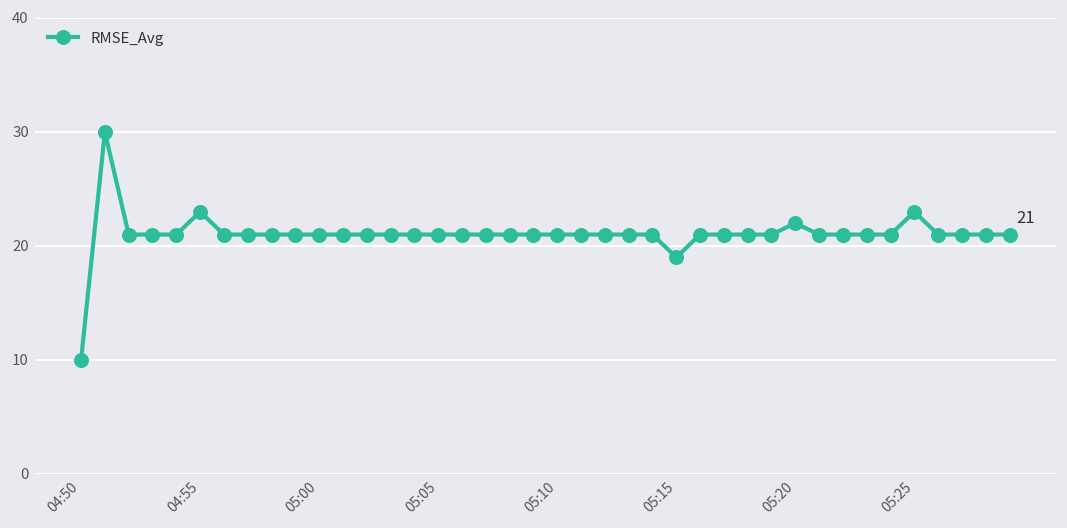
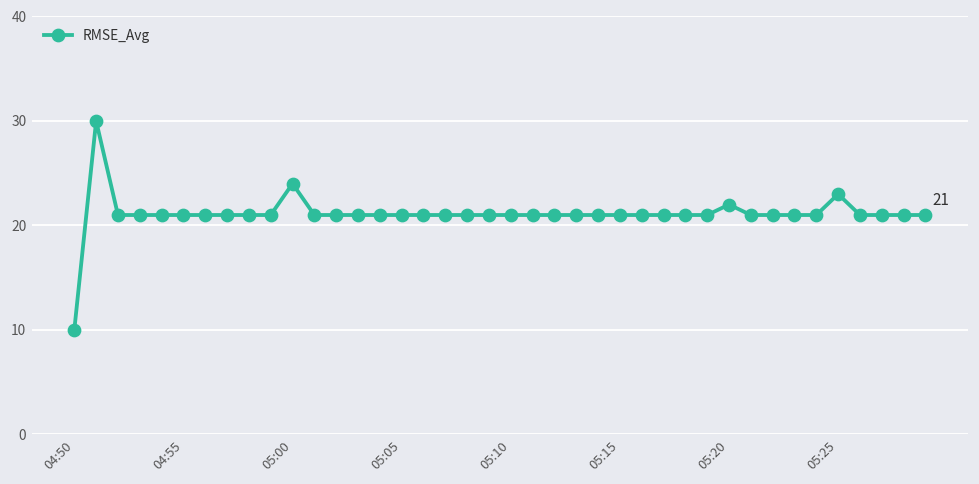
  {
    "04:50": 10,
-   "04:55": 23,
-   "05:00": 21,
+   "04:55": 21,
+   "05:00": 24,
    "05:05": 21,
    "05:10": 21,
-   "05:15": 19,
+   "05:15": 21,
    "05:20": 22,
    "05:25": 23
  }
